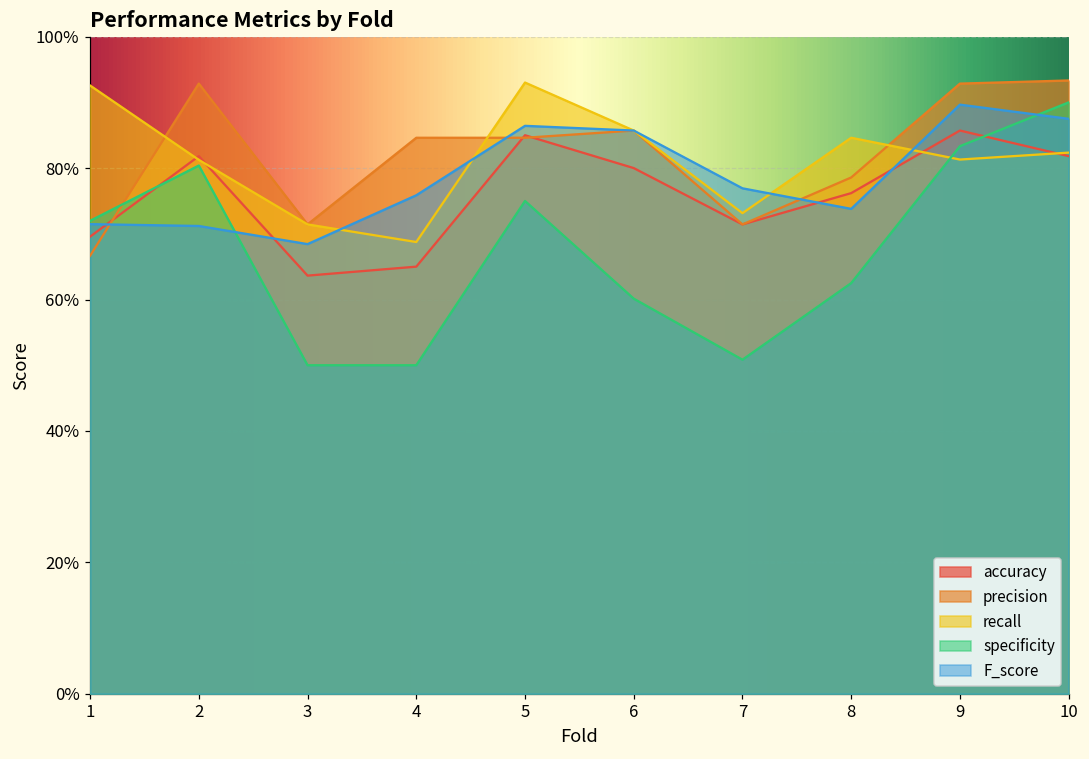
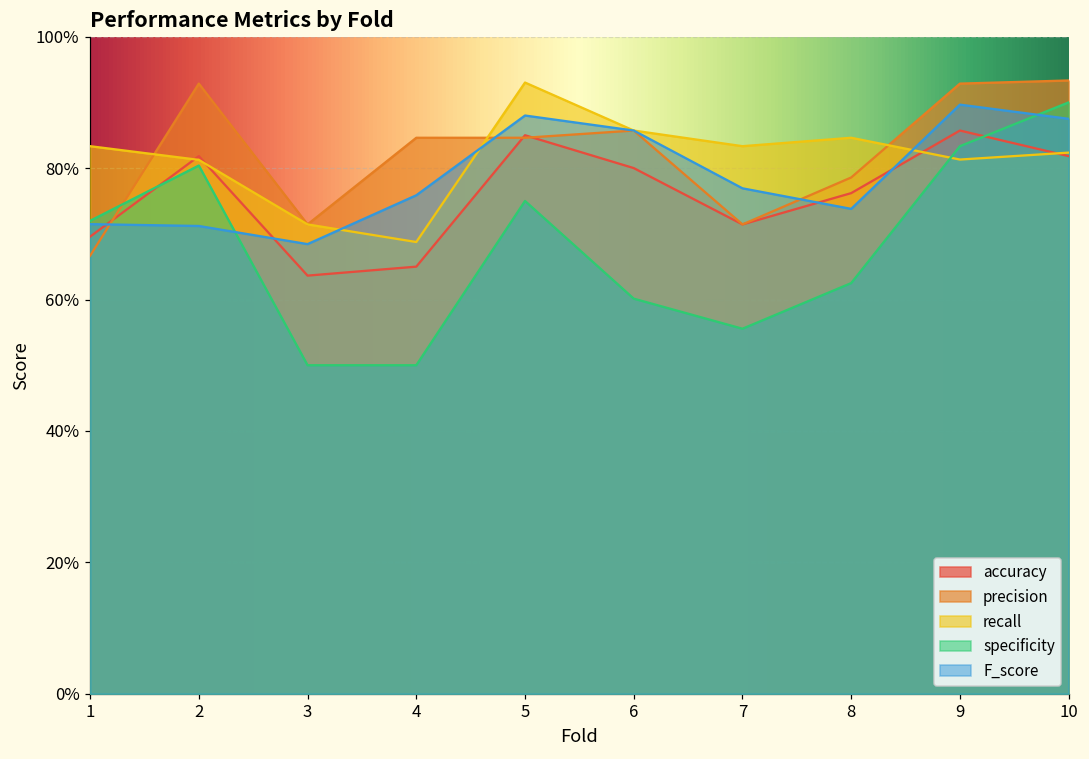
  {
    "recall": {
-     "1": "93%",
+     "1": "83%",
      "2": "81%",
      "4": "69%",
      "5": "93%",
-     "7": "73%",
+     "7": "83%",
      "8": "85%",
      "9": "81%",
      "10": "82%"
    },
    "specificity": {
      "1": "72%",
      "2": "80%",
      "3": "50%",
      "4": "50%",
      "5": "75%",
      "6": "60%",
-     "7": "51%",
+     "7": "56%",
      "8": "63%",
      "9": "83%",
      "10": "90%"
    },
    "F_score": {
      "1": "71%",
      "2": "71%",
      "3": "68%",
      "4": "76%",
-     "5": "86%",
+     "5": "88%",
      "7": "77%",
      "8": "74%",
      "9": "90%",
      "10": "87%"
    }
  }
